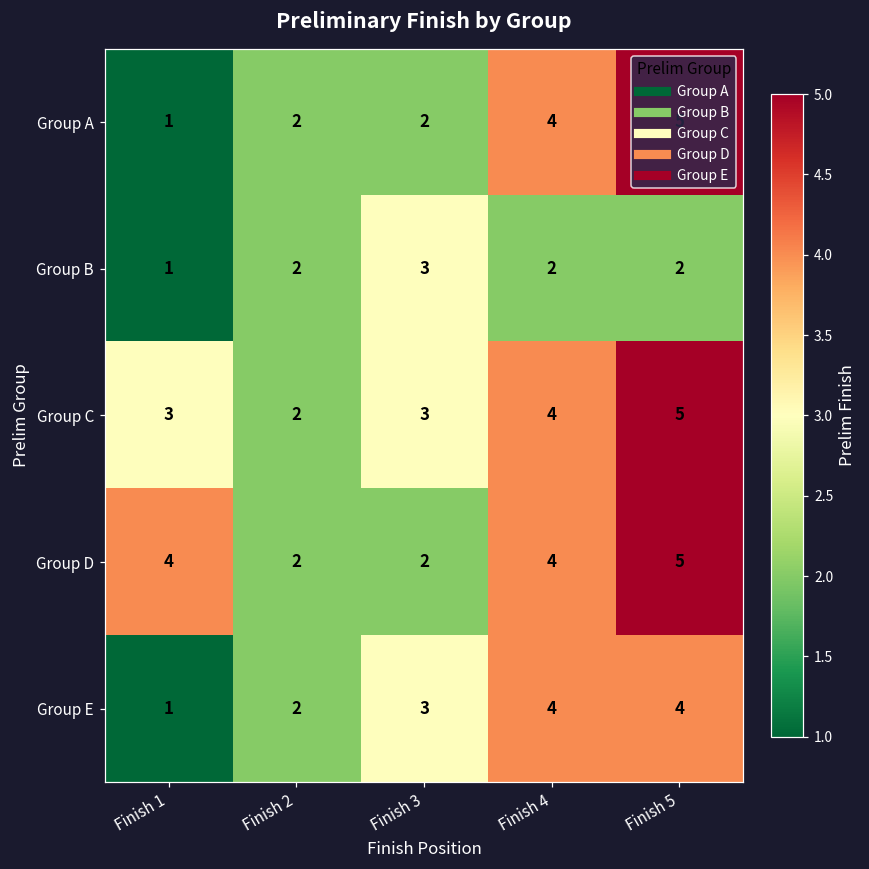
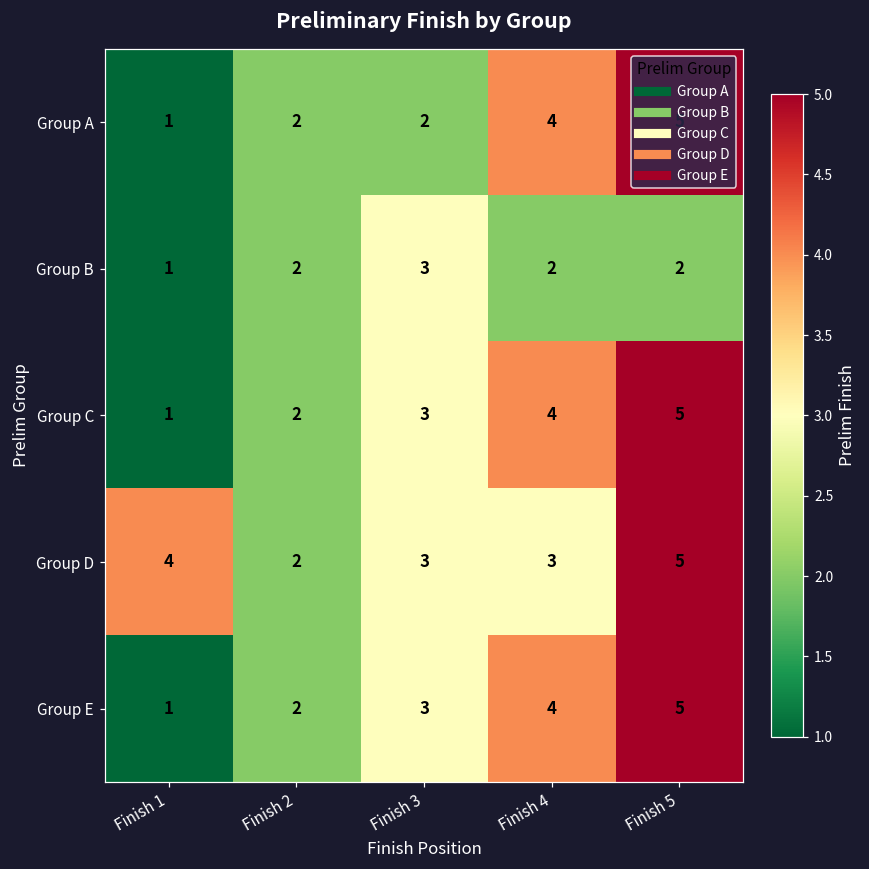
  {
    "Group A": {
      "Finish 1": 1,
      "Finish 2": 2,
      "Finish 3": 2,
      "Finish 4": 4
    },
    "Group B": {
      "Finish 1": 1,
      "Finish 2": 2,
      "Finish 3": 3,
      "Finish 4": 2,
      "Finish 5": 2
    },
    "Group C": {
-     "Finish 1": 3,
+     "Finish 1": 1,
      "Finish 2": 2,
      "Finish 3": 3,
      "Finish 4": 4,
      "Finish 5": 5
    },
    "Group D": {
      "Finish 1": 4,
      "Finish 2": 2,
-     "Finish 3": 2,
-     "Finish 4": 4,
+     "Finish 3": 3,
+     "Finish 4": 3,
      "Finish 5": 5
    },
    "Group E": {
      "Finish 1": 1,
      "Finish 2": 2,
      "Finish 3": 3,
      "Finish 4": 4,
-     "Finish 5": 4
+     "Finish 5": 5
    }
  }
